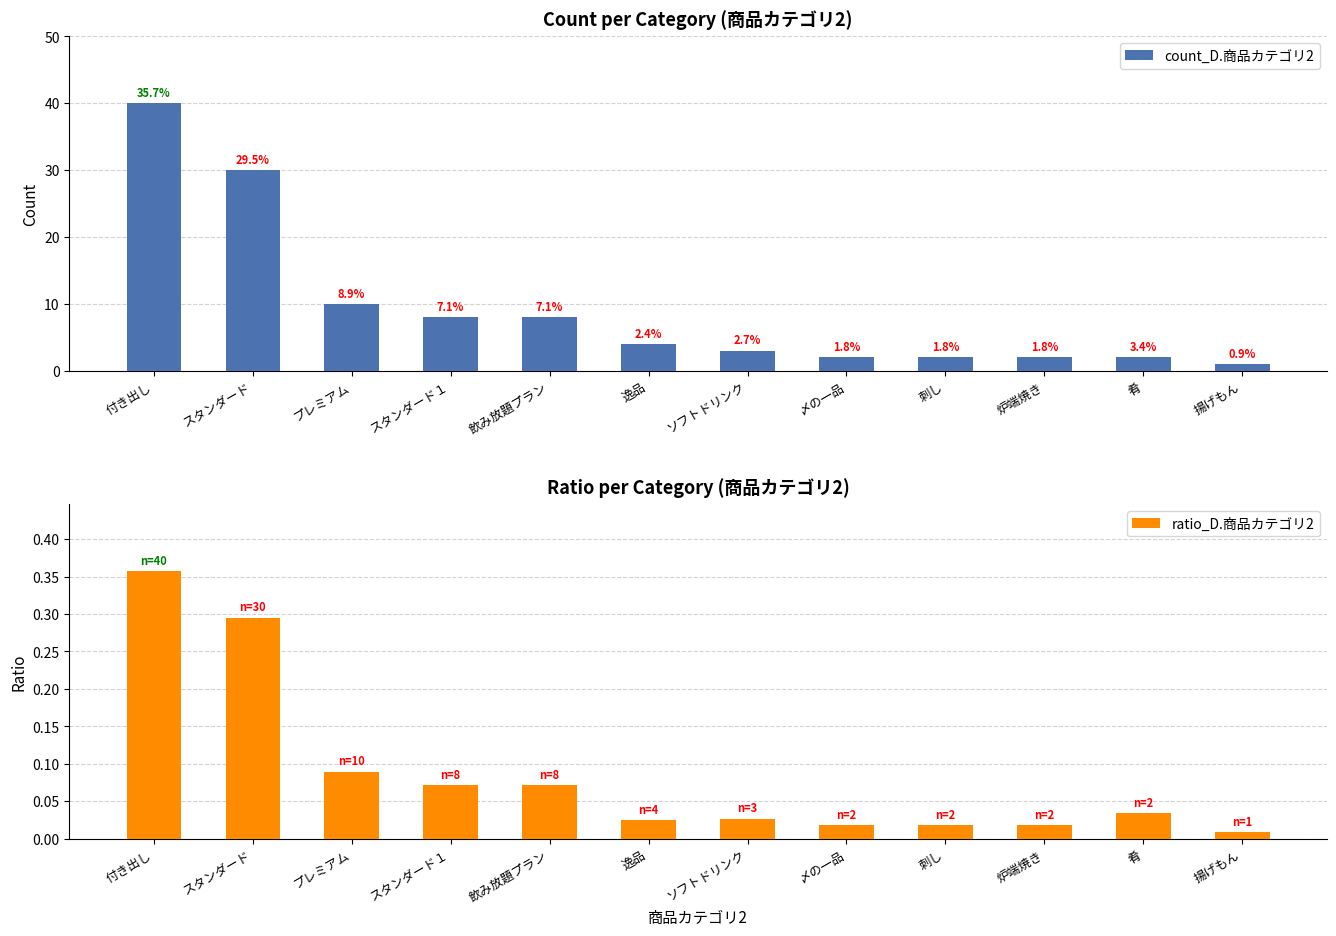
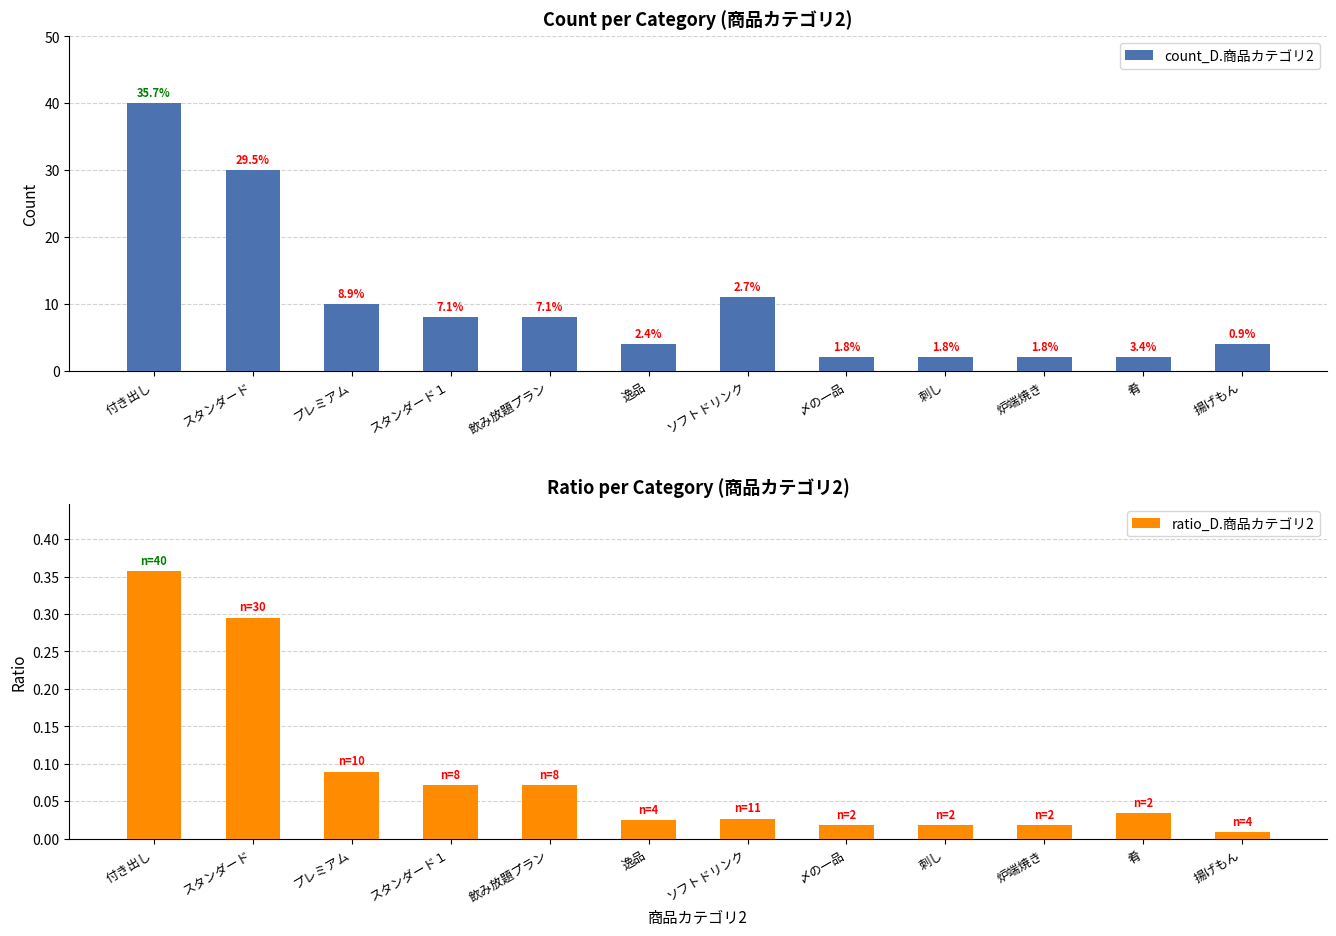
  {
    "Count per Category (商品カテゴリ2)": {
-     "ソフトドリンク": 3,
-     "揚げもん": 1
+     "ソフトドリンク": 11,
+     "揚げもん": 4
    }
  }
